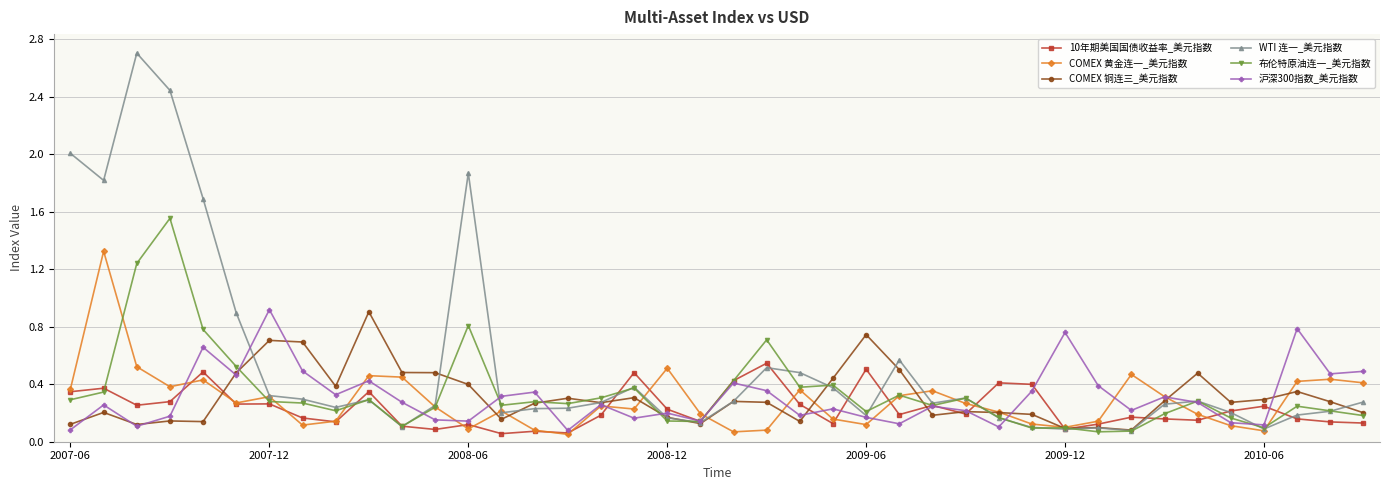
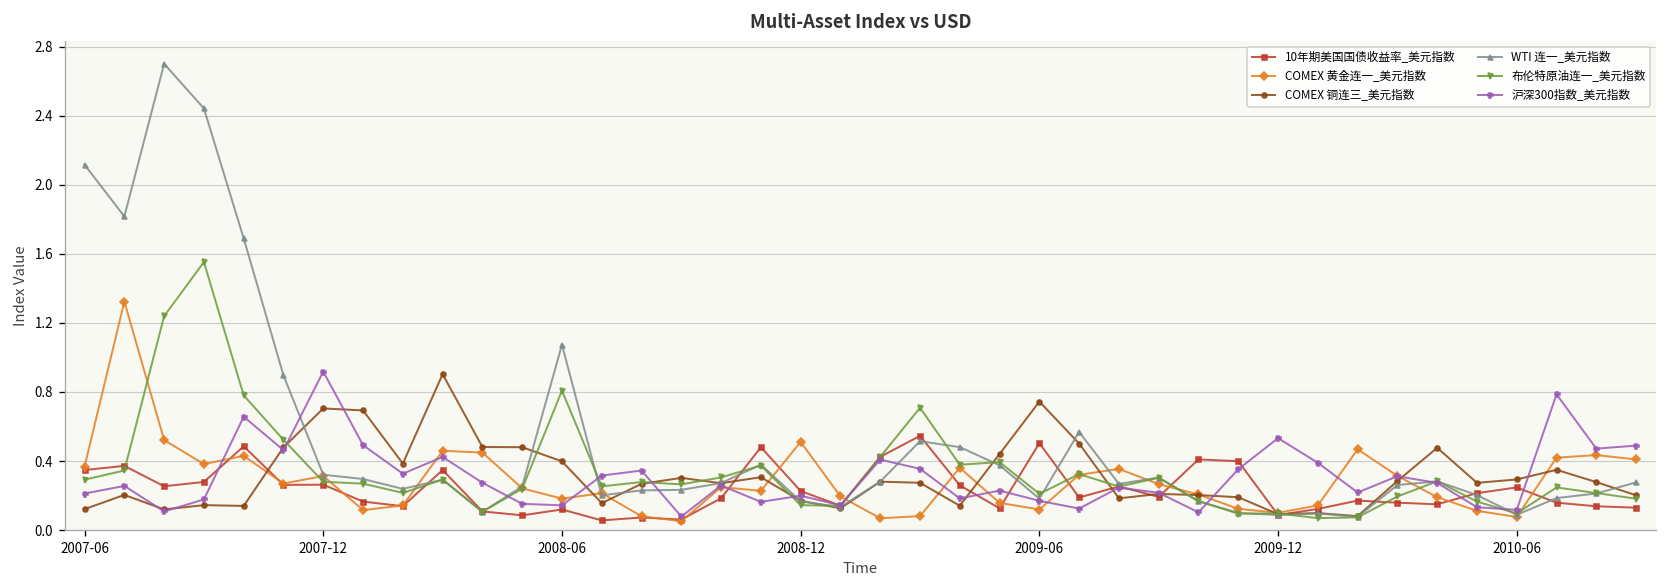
  {
    "COMEX 黄金连一_美元指数": {
      "2007-06": 0.37,
-     "2008-06": 0.09,
+     "2008-06": 0.18,
      "2008-12": 0.51,
      "2009-06": 0.12
    },
    "WTI 连一_美元指数": {
-     "2007-06": 2.00,
-     "2008-06": 1.87
+     "2007-06": 2.12,
+     "2008-06": 1.07
    },
    "布伦特原油连一_美元指数": {
      "2007-06": 0.29,
      "2008-06": 0.81,
      "2008-12": 0.14,
      "2009-06": 0.21
    },
    "沪深300指数_美元指数": {
-     "2007-06": 0.08,
+     "2007-06": 0.21,
      "2007-12": 0.92,
      "2008-06": 0.14,
      "2008-12": 0.20,
-     "2009-12": 0.76,
+     "2009-12": 0.53,
      "2010-06": 0.12
    }
  }
